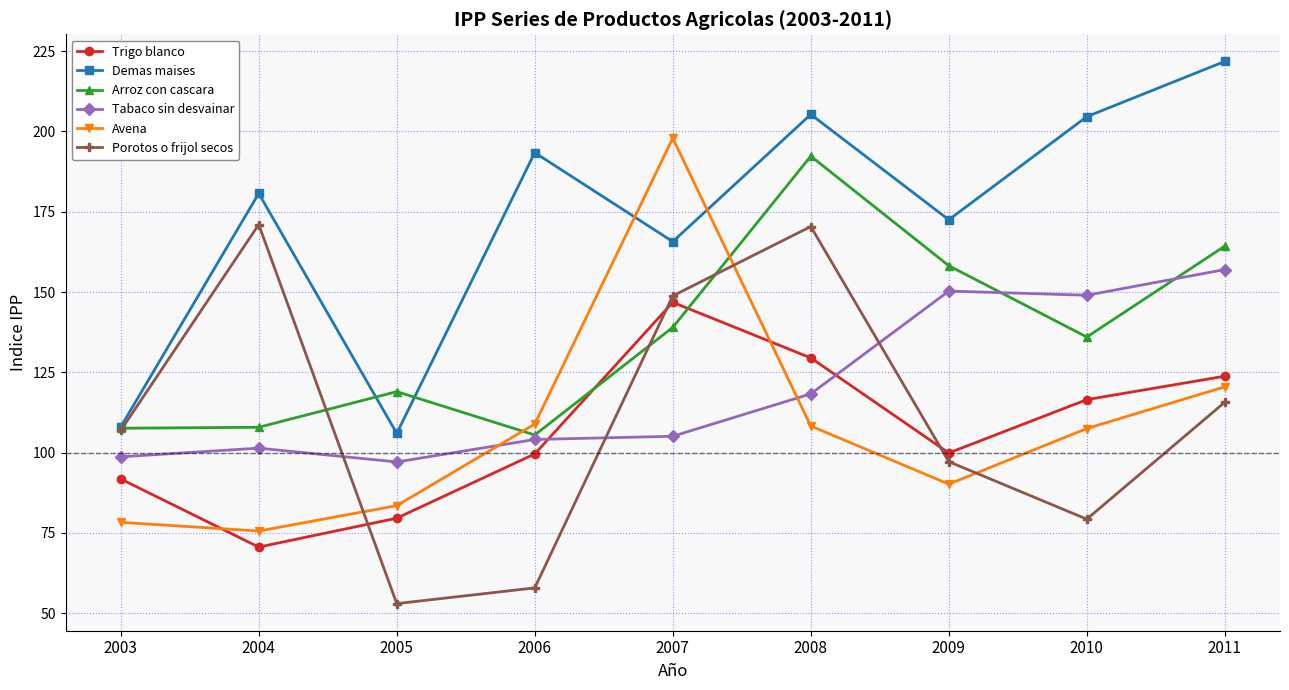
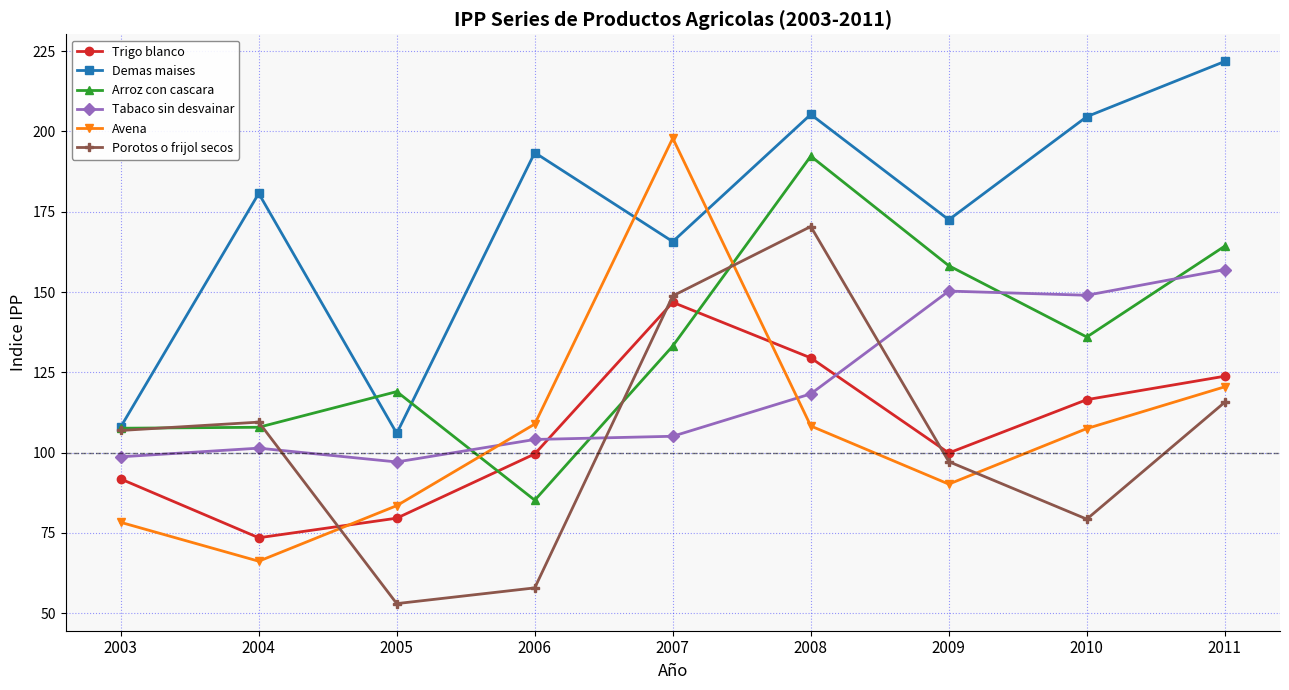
  {
    "Trigo blanco": {
      "2003": 92,
-     "2004": 71,
+     "2004": 74,
      "2005": 80,
      "2006": 100,
      "2007": 147,
      "2008": 130,
      "2009": 100,
      "2010": 117,
      "2011": 124
    },
    "Demas maises": {
      "2004": 181,
      "2005": 106,
      "2006": 193,
      "2007": 166,
      "2008": 205,
      "2009": 173,
      "2010": 205,
      "2011": 222
    },
    "Arroz con cascara": {
      "2004": 108,
      "2005": 119,
-     "2006": 106,
-     "2007": 139,
+     "2006": 85,
+     "2007": 133,
      "2008": 192,
      "2009": 158,
      "2010": 136,
      "2011": 164
    },
    "Tabaco sin desvainar": {
      "2003": 99,
      "2004": 101,
      "2005": 97,
      "2006": 104,
      "2007": 105,
      "2008": 118,
      "2009": 150,
      "2010": 149,
      "2011": 157
    },
    "Avena": {
      "2003": 78,
-     "2004": 76,
+     "2004": 66,
      "2005": 84,
      "2006": 109,
      "2007": 198,
      "2008": 108,
      "2009": 90,
      "2010": 108,
      "2011": 121
    },
    "Porotos o frijol secos": {
-     "2004": 171,
+     "2004": 110,
      "2005": 53,
      "2006": 58,
      "2007": 149,
      "2008": 170,
      "2009": 97,
      "2010": 79,
      "2011": 116
    }
  }
